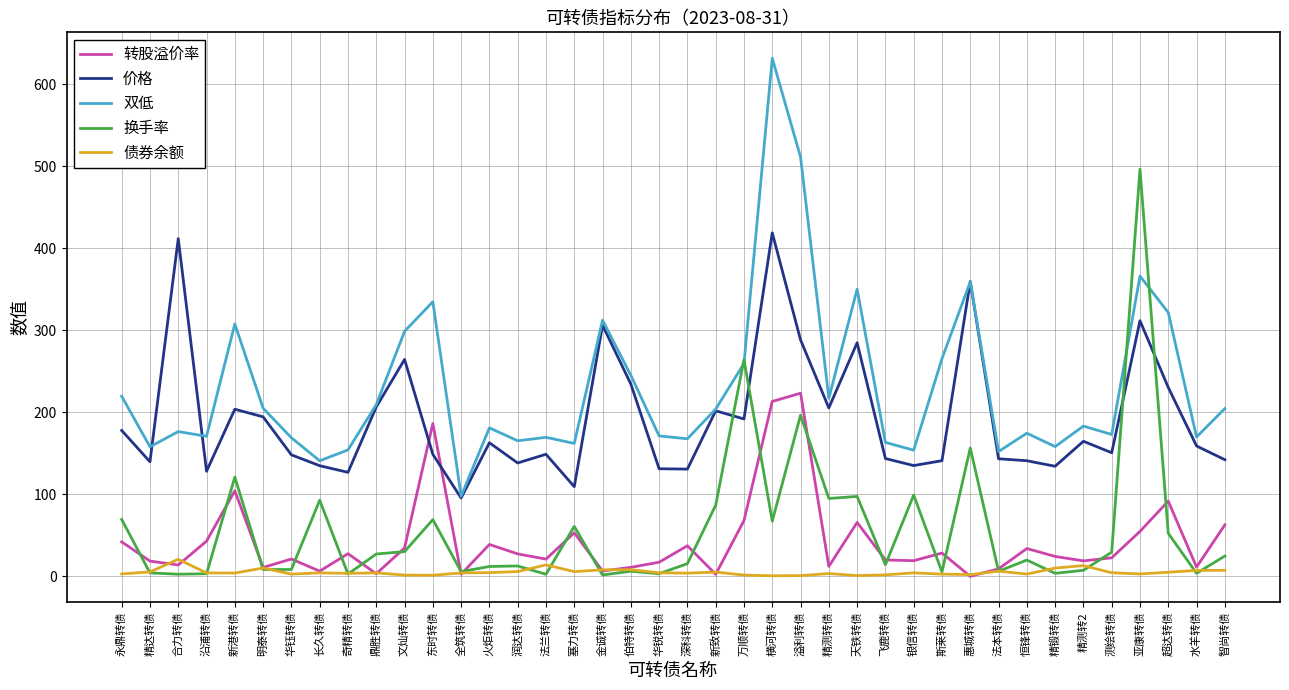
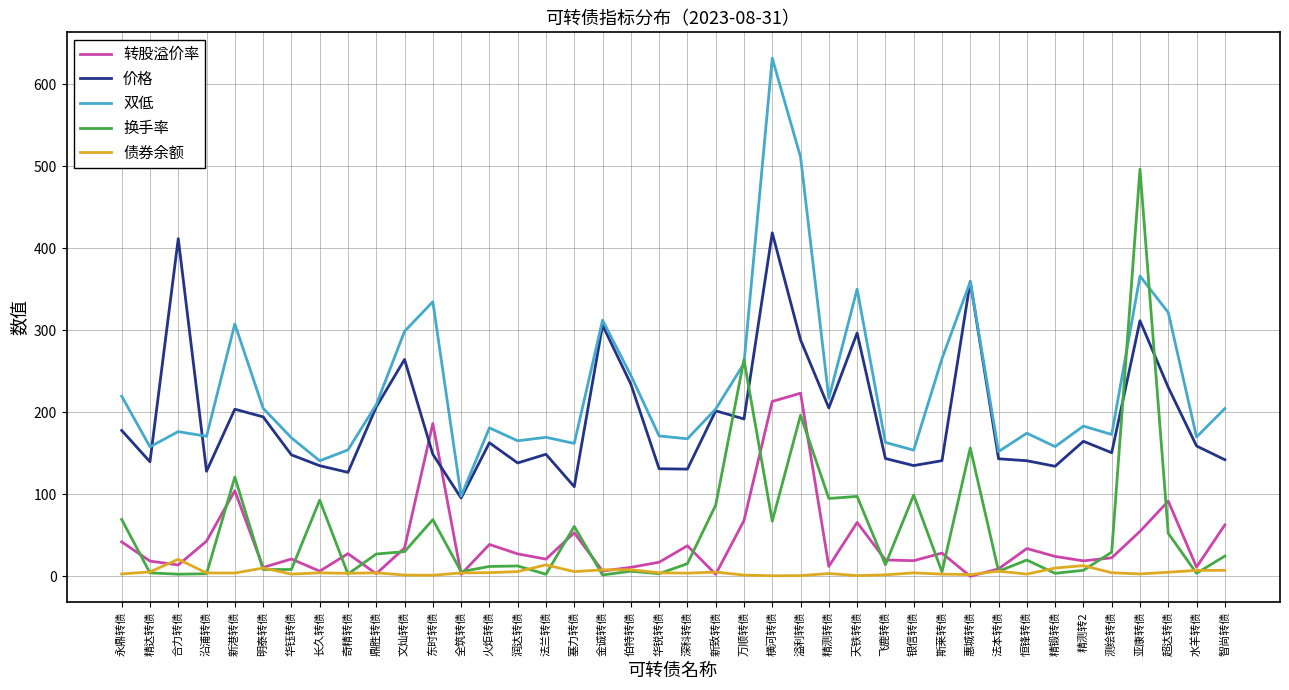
  {
    "转股溢价率": {
      "永鼎转债": 40,
      "精达转债": 20,
      "合力转债": 10,
      "沿浦转债": 40,
      "新港转债": 100,
      "华钰转债": 20,
      "奇精转债": 30,
      "文灿转债": 30,
      "东时转债": 190,
      "火炬转债": 40,
      "润达转债": 30,
      "法兰转债": 20,
      "塞力转债": 50,
      "华锐转债": 20,
      "深科转债": 40,
      "万顺转债": 70,
      "横河转债": 210,
      "溢利转债": 220,
      "精测转债": 10,
      "天铁转债": 70,
      "飞鹿转债": 20,
      "银信转债": 20,
      "斯莱转债": 30,
      "恒锋转债": 30,
      "精锻转债": 20,
      "精测转2": 20,
      "测绘转债": 20,
      "亚康转债": 50,
      "超达转债": 90,
      "水羊转债": 10,
      "智尚转债": 60
    },
    "价格": {
      "永鼎转债": 180,
      "精达转债": 140,
      "合力转债": 410,
      "沿浦转债": 130,
      "新港转债": 200,
      "明泰转债": 190,
      "华钰转债": 150,
      "长久转债": 130,
      "奇精转债": 130,
      "文灿转债": 260,
      "东时转债": 150,
      "火炬转债": 160,
      "润达转债": 140,
      "法兰转债": 150,
      "塞力转债": 110,
      "金诚转债": 310,
      "伯特转债": 230,
      "华锐转债": 130,
      "深科转债": 130,
      "万顺转债": 190,
      "横河转债": 420,
      "溢利转债": 290,
      "精测转债": 210,
-     "天铁转债": 280,
+     "天铁转债": 300,
      "飞鹿转债": 140,
      "银信转债": 130,
      "斯莱转债": 140,
      "法本转债": 140,
      "恒锋转债": 140,
      "精锻转债": 130,
      "精测转2": 160,
      "测绘转债": 150,
      "亚康转债": 310,
      "超达转债": 230,
      "水羊转债": 160,
      "智尚转债": 140
    },
    "双低": {
      "永鼎转债": 220,
      "精达转债": 160,
      "合力转债": 180,
      "沿浦转债": 170,
      "新港转债": 310,
      "明泰转债": 200,
      "华钰转债": 170,
      "长久转债": 140,
      "奇精转债": 150,
      "文灿转债": 300,
      "东时转债": 330,
      "火炬转债": 180,
      "润达转债": 170,
      "法兰转债": 170,
      "塞力转债": 160,
      "金诚转债": 310,
      "伯特转债": 250,
      "华锐转债": 170,
      "深科转债": 170,
      "万顺转债": 260,
      "横河转债": 630,
      "溢利转债": 510,
      "精测转债": 220,
      "天铁转债": 350,
      "飞鹿转债": 160,
      "银信转债": 150,
      "斯莱转债": 270,
      "法本转债": 150,
      "恒锋转债": 170,
      "精锻转债": 160,
      "精测转2": 180,
      "测绘转债": 170,
      "亚康转债": 370,
      "超达转债": 320,
      "水羊转债": 170,
      "智尚转债": 200
    },
    "换手率": {
      "永鼎转债": 70,
      "合力转债": 0,
      "新港转债": 120,
      "华钰转债": 10,
      "长久转债": 90,
      "鼎胜转债": 30,
      "文灿转债": 30,
      "东时转债": 70,
      "火炬转债": 10,
      "润达转债": 10,
      "法兰转债": 0,
      "塞力转债": 60,
      "金诚转债": 0,
      "深科转债": 20,
      "新致转债": 90,
      "万顺转债": 260,
      "横河转债": 70,
      "溢利转债": 200,
      "精测转债": 90,
      "天铁转债": 100,
      "飞鹿转债": 10,
      "银信转债": 100,
      "惠城转债": 160,
      "恒锋转债": 20,
      "精锻转债": 0,
      "精测转2": 10,
      "测绘转债": 30,
      "亚康转债": 500,
      "超达转债": 50,
      "水羊转债": 0,
      "智尚转债": 20
    },
    "债券余额": {
      "永鼎转债": 0,
      "合力转债": 20,
      "新港转债": 0,
      "华钰转债": 0,
      "文灿转债": 0,
      "东时转债": 0,
      "火炬转债": 0,
      "润达转债": 10,
      "法兰转债": 10,
      "塞力转债": 10,
      "深科转债": 0,
      "万顺转债": 0,
      "横河转债": 0,
      "溢利转债": 0,
      "精测转债": 0,
      "天铁转债": 0,
      "飞鹿转债": 0,
      "银信转债": 0,
      "恒锋转债": 0,
      "精锻转债": 10,
      "精测转2": 10,
      "测绘转债": 0,
      "亚康转债": 0,
      "超达转债": 0,
      "水羊转债": 10,
      "智尚转债": 10
    }
  }
